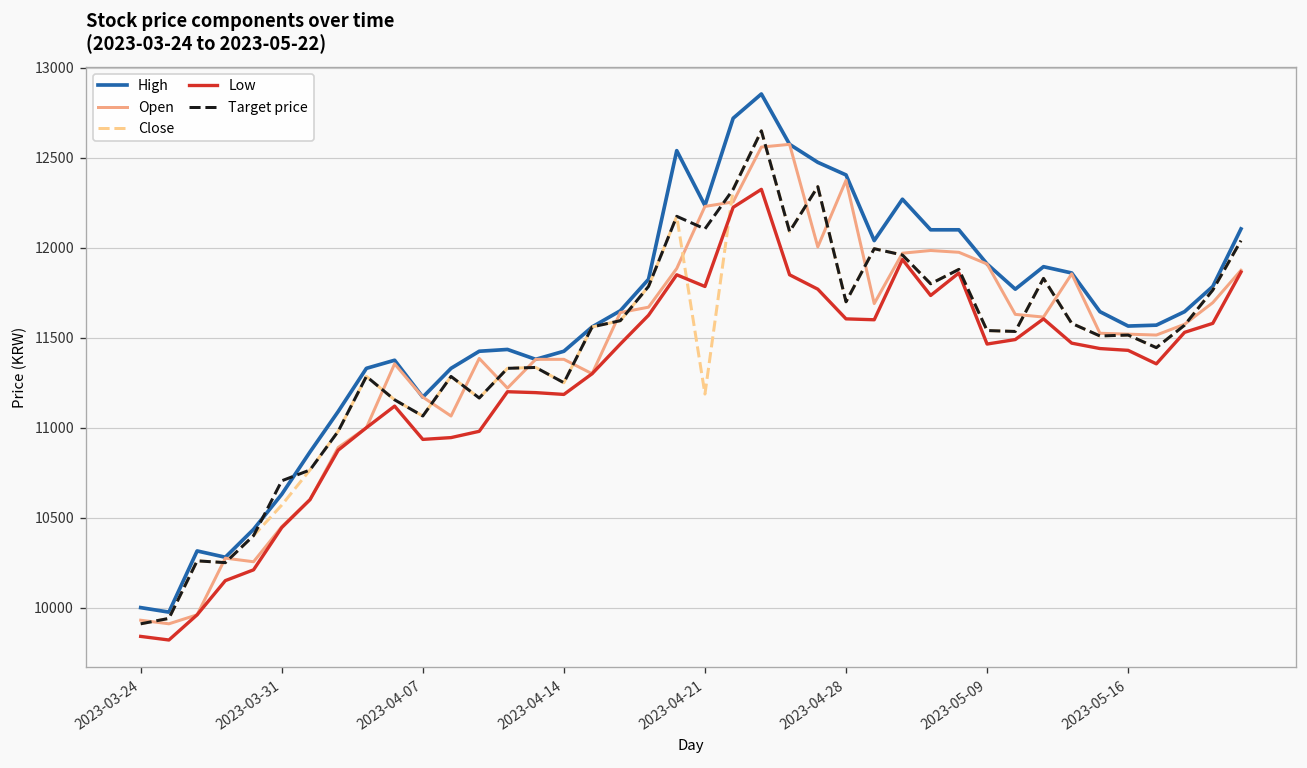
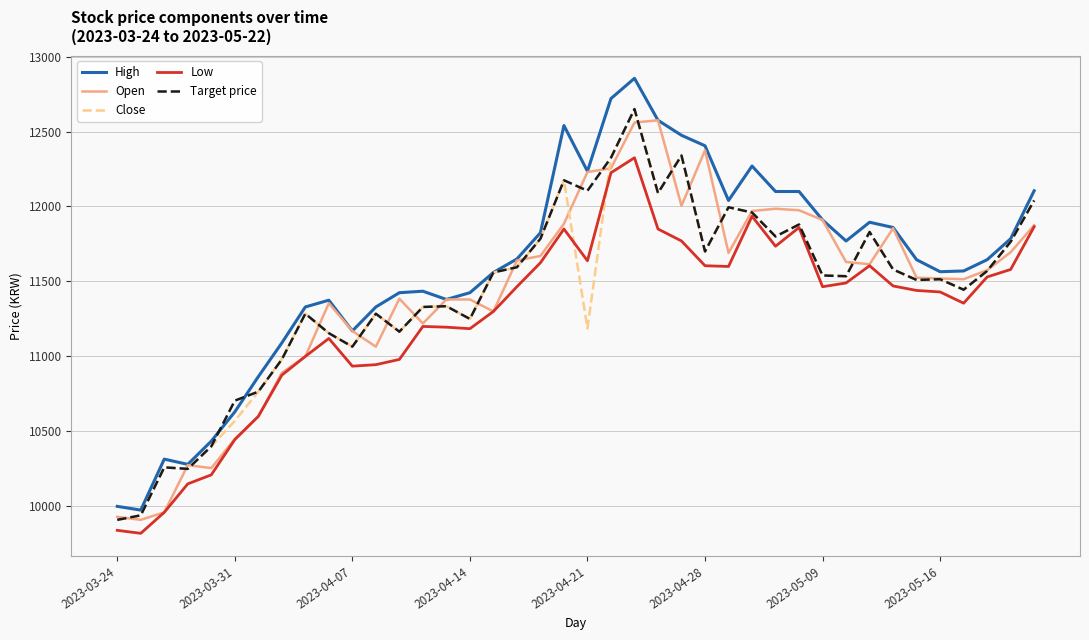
  {
    "High": {
      "2023-03-24": 10000,
      "2023-03-31": 10630,
      "2023-04-14": 11430,
      "2023-04-28": 12410,
      "2023-05-16": 11570
    },
    "Low": {
      "2023-03-24": 9840,
      "2023-04-07": 10940,
      "2023-04-14": 11190,
-     "2023-04-21": 11790,
+     "2023-04-21": 11640,
      "2023-04-28": 11610,
      "2023-05-09": 11470,
      "2023-05-16": 11430
    },
    "Target price": {
      "2023-03-31": 10710,
      "2023-04-21": 12110
    }
  }
